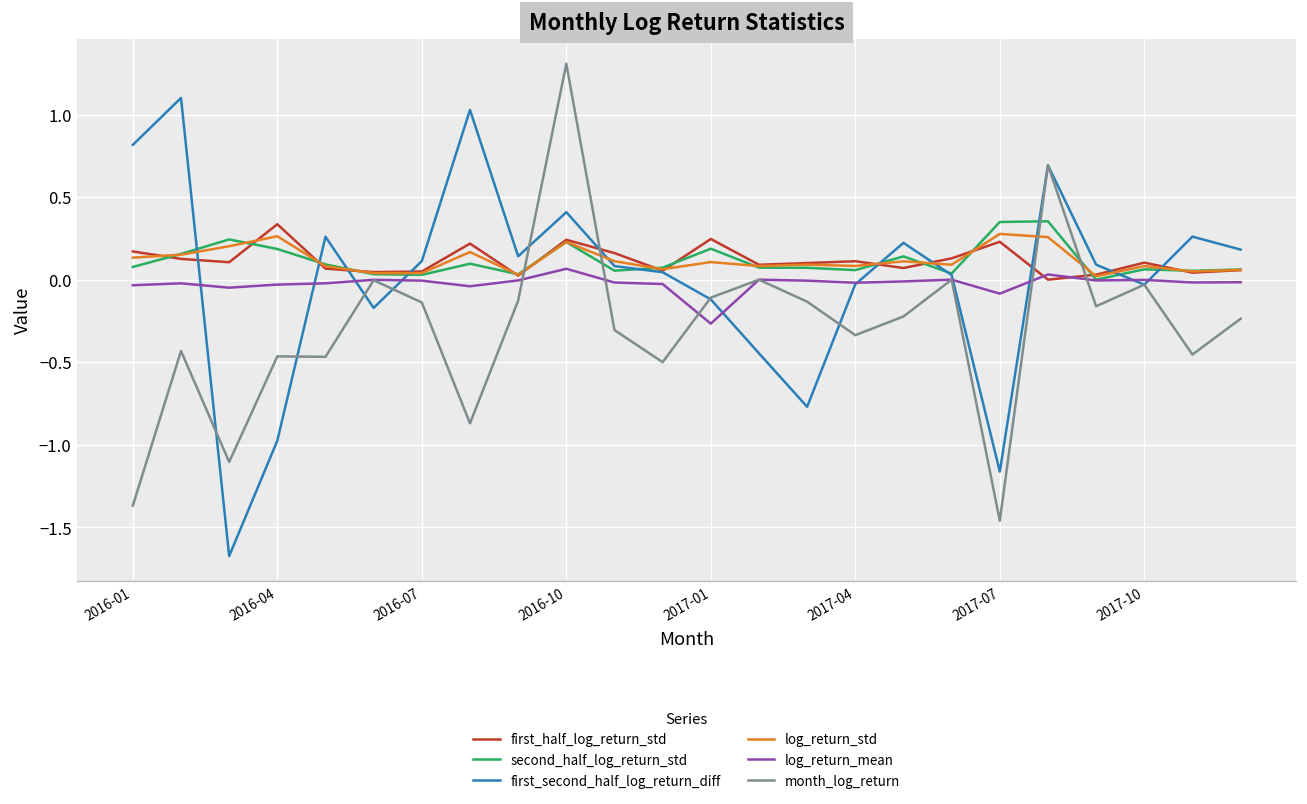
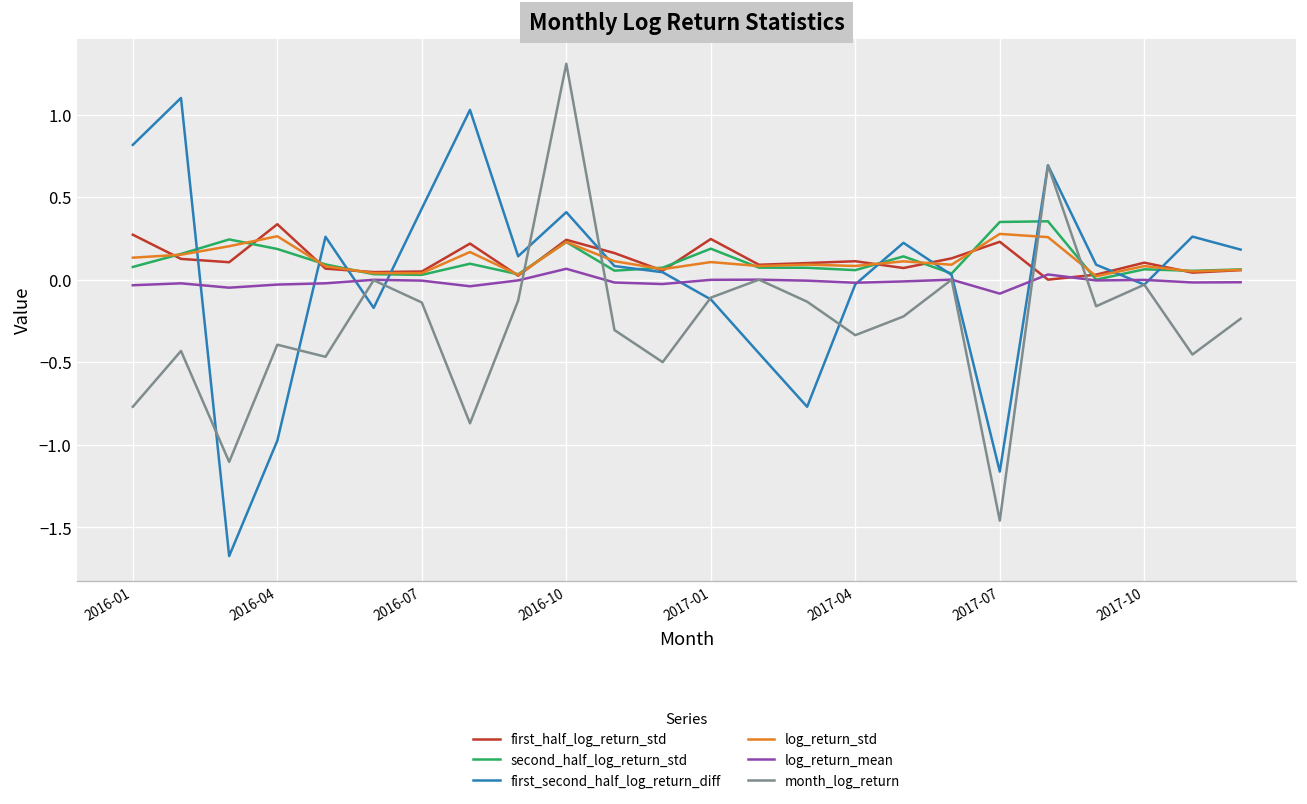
  {
    "first_half_log_return_std": {
-     "2016-01": 0.17,
+     "2016-01": 0.27,
      "2016-04": 0.34,
      "2017-01": 0.25,
      "2017-04": 0.11,
      "2017-07": 0.23,
      "2017-10": 0.10
    },
    "second_half_log_return_std": {
      "2016-01": 0.08,
      "2016-04": 0.19,
      "2017-01": 0.19,
      "2017-04": 0.06,
      "2017-07": 0.35,
      "2017-10": 0.06
    },
    "first_second_half_log_return_diff": {
      "2016-01": 0.82,
      "2016-04": -0.98,
-     "2016-07": 0.11,
+     "2016-07": 0.43,
      "2016-10": 0.41,
      "2017-07": -1.16
    },
    "log_return_std": {
      "2016-01": 0.13,
      "2016-04": 0.26,
      "2017-01": 0.11,
      "2017-04": 0.08,
      "2017-07": 0.28,
      "2017-10": 0.08
    },
    "log_return_mean": {
      "2016-01": -0.03,
      "2016-04": -0.03,
      "2016-07": -0.01,
      "2016-10": 0.07,
-     "2017-01": -0.27,
+     "2017-01": 0.00,
      "2017-07": -0.08,
      "2017-10": 0.00
    },
    "month_log_return": {
-     "2016-01": -1.37,
-     "2016-04": -0.46,
+     "2016-01": -0.77,
+     "2016-04": -0.39,
      "2016-07": -0.14,
      "2016-10": 1.31,
      "2017-04": -0.34,
      "2017-07": -1.46
    }
  }
